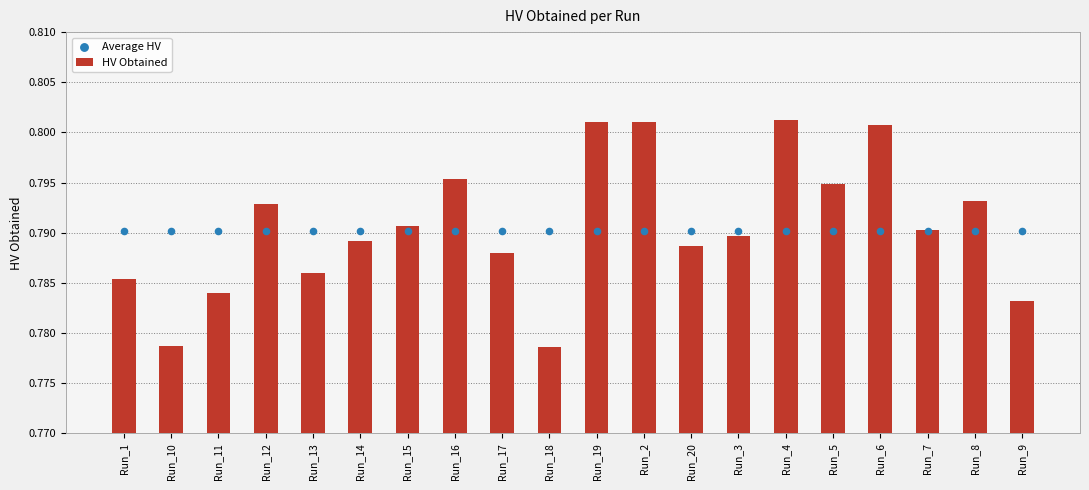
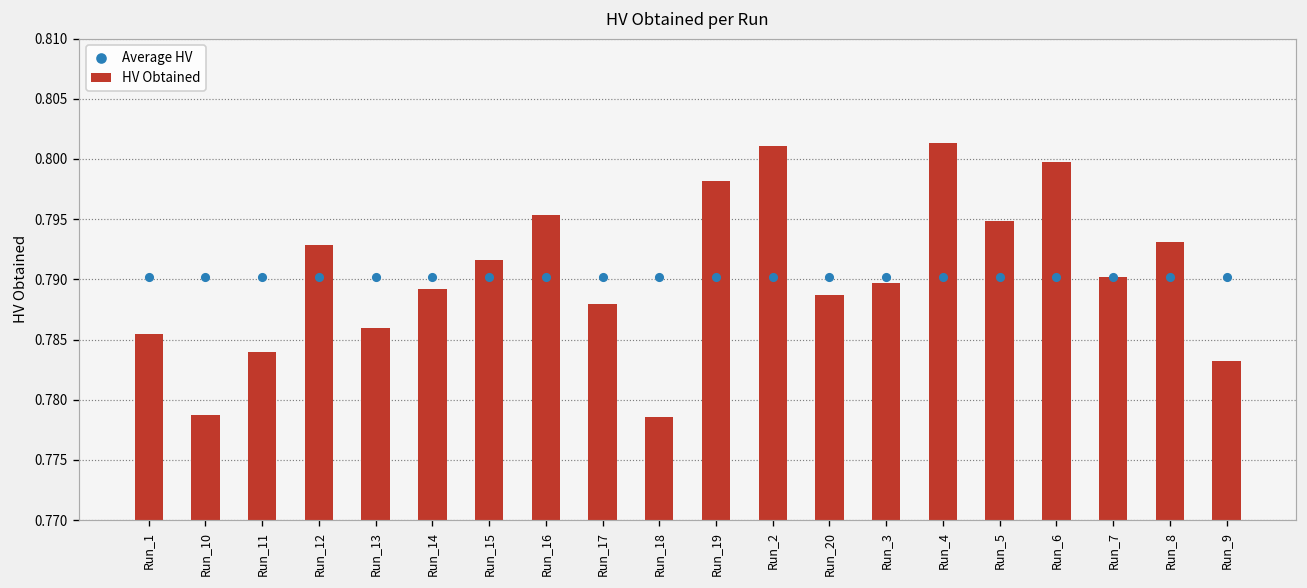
  {
    "HV Obtained": {
      "Run_1": 0.7854,
      "Run_10": 0.7788,
      "Run_11": 0.7840,
      "Run_12": 0.7929,
      "Run_13": 0.7860,
      "Run_14": 0.7892,
-     "Run_15": 0.7907,
+     "Run_15": 0.7916,
      "Run_16": 0.7954,
      "Run_17": 0.7879,
      "Run_18": 0.7786,
-     "Run_19": 0.8010,
+     "Run_19": 0.7982,
      "Run_2": 0.8010,
      "Run_20": 0.7887,
      "Run_3": 0.7897,
      "Run_4": 0.8013,
      "Run_5": 0.7948,
-     "Run_6": 0.8007,
+     "Run_6": 0.7997,
      "Run_7": 0.7902,
      "Run_8": 0.7931,
      "Run_9": 0.7832
    }
  }
